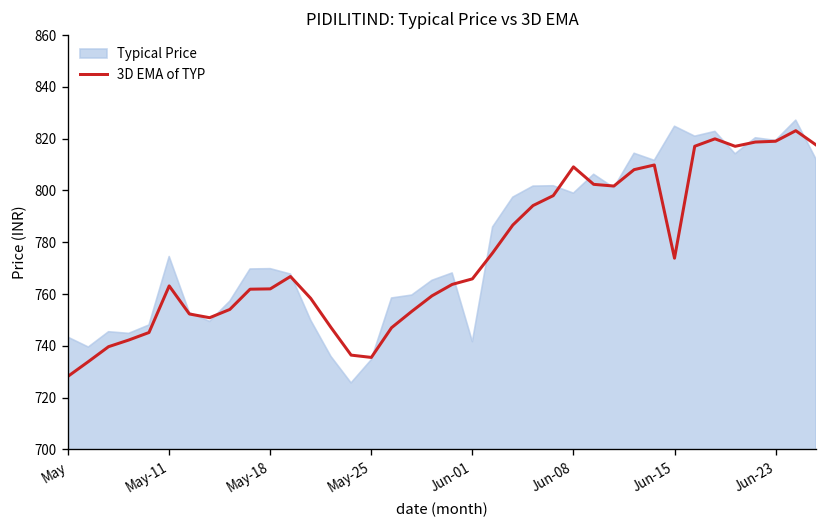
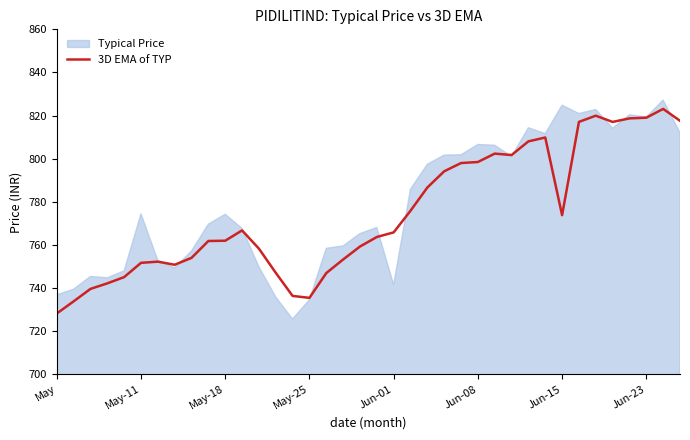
  {
    "Typical Price": {
-     "May": 743,
+     "May": 737,
      "May-11": 774,
-     "May-18": 770,
+     "May-18": 774,
      "Jun-01": 742,
-     "Jun-08": 799,
+     "Jun-08": 807,
      "Jun-15": 825
    },
    "3D EMA of TYP": {
      "May": 728,
-     "May-11": 763,
+     "May-11": 752,
      "May-18": 762,
      "Jun-01": 766,
-     "Jun-08": 809,
+     "Jun-08": 798,
      "Jun-15": 774
    }
  }
